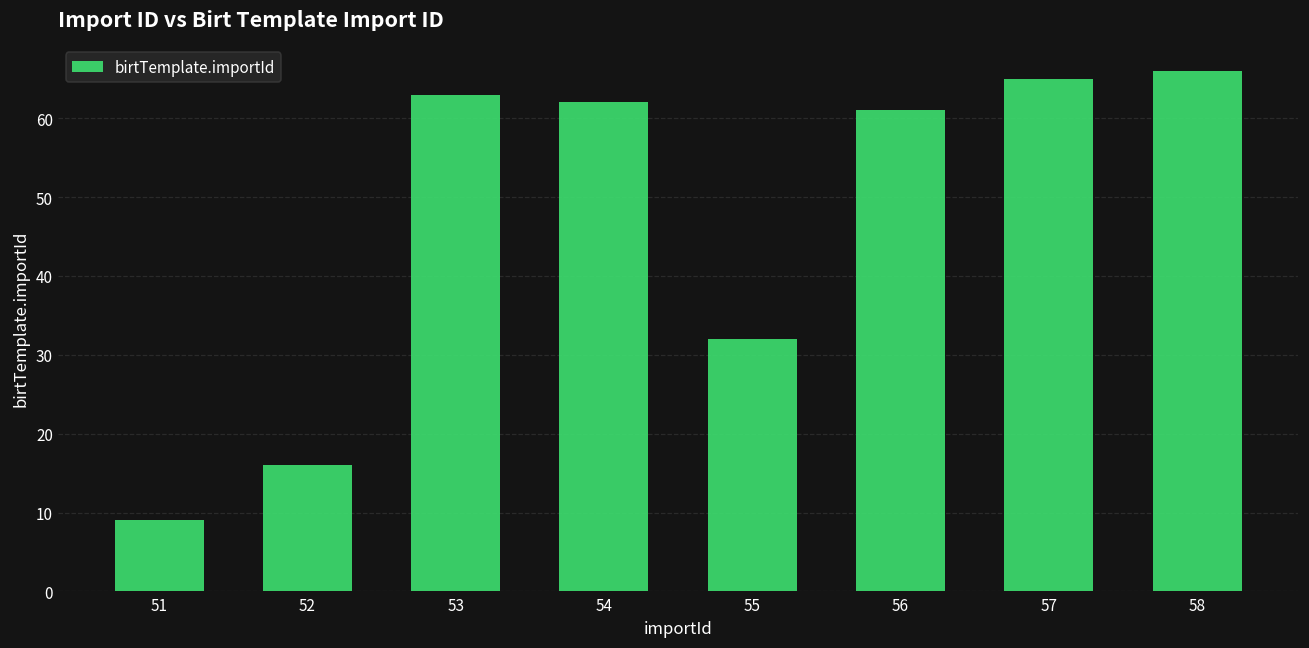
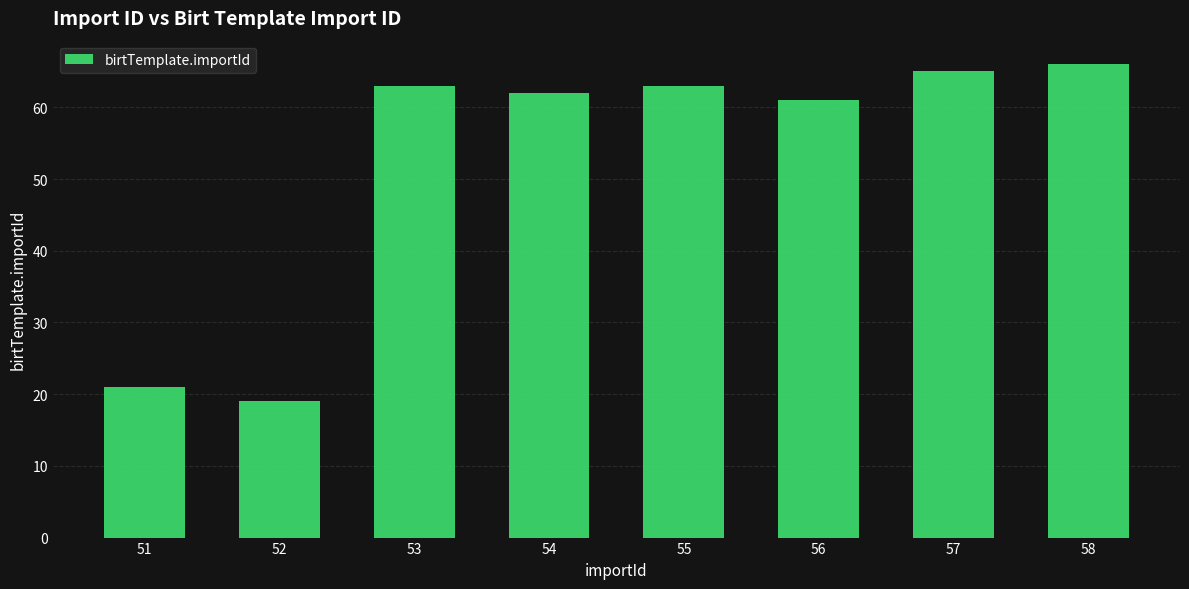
  {
-   "51": 9,
-   "52": 16,
+   "51": 21,
+   "52": 19,
    "53": 63,
    "54": 62,
-   "55": 32,
+   "55": 63,
    "56": 61,
    "57": 65,
    "58": 66
  }
